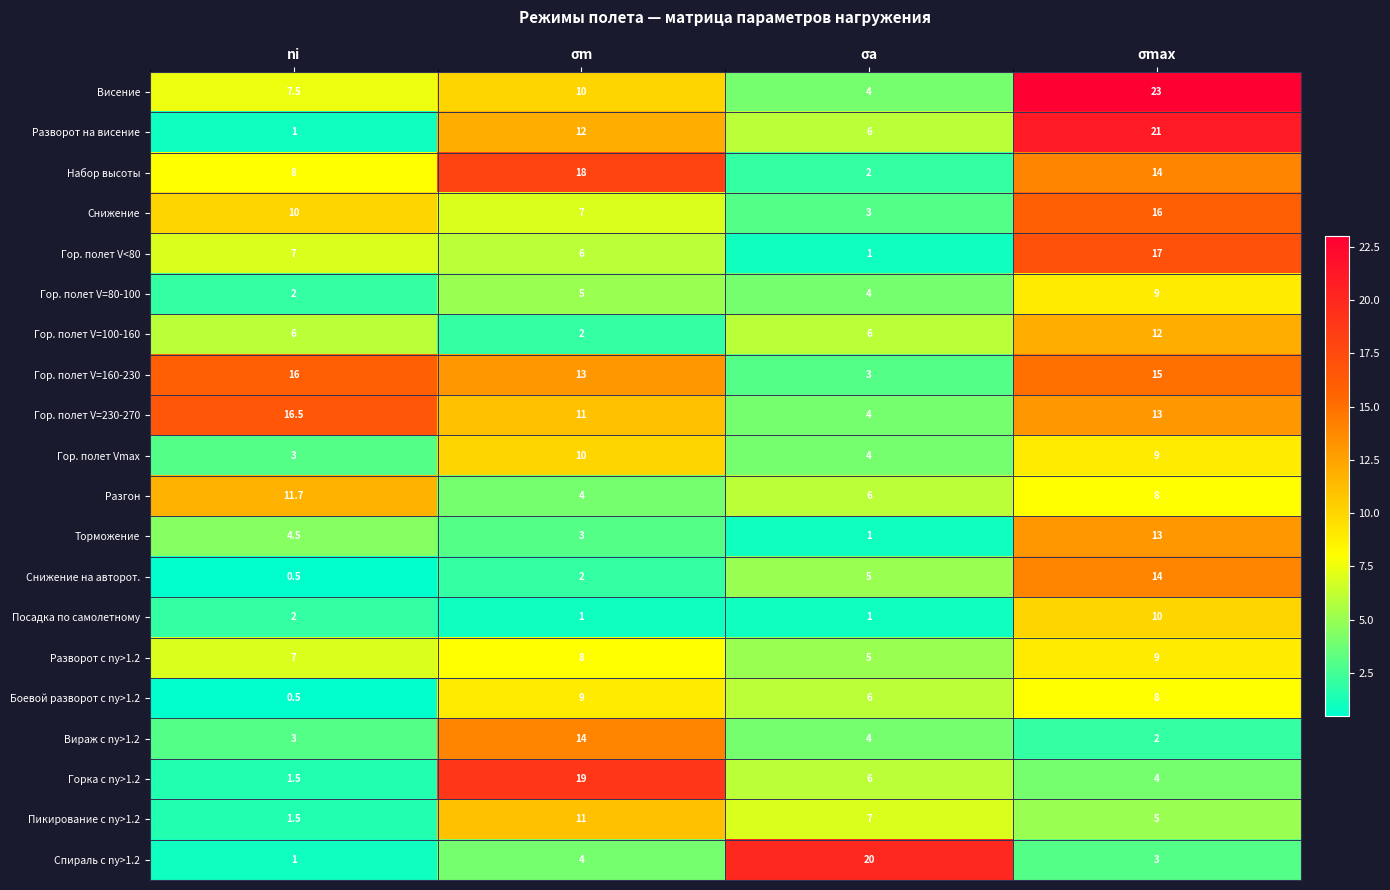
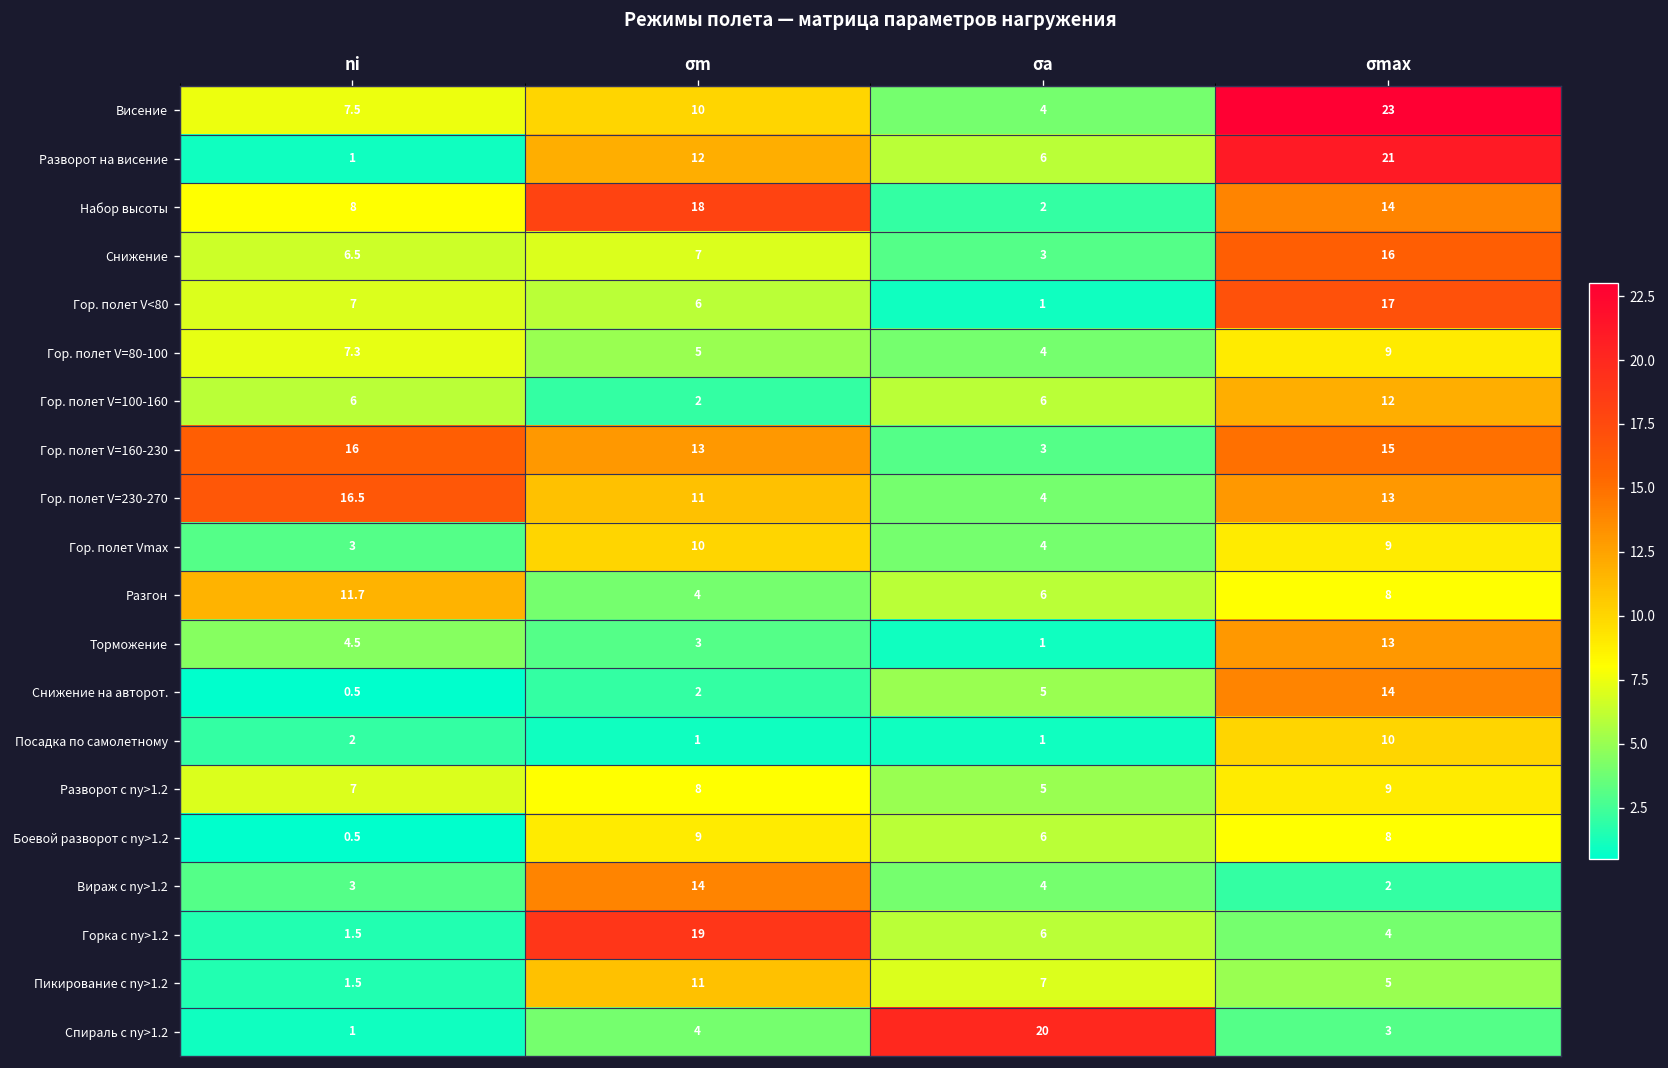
  {
    "Висение": {
      "ni": 7.5,
      "σm": 10,
      "σa": 4,
      "σmax": 23
    },
    "Разворот на висение": {
      "ni": 1,
      "σm": 12,
      "σa": 6,
      "σmax": 21
    },
    "Набор высоты": {
      "ni": 8,
      "σm": 18,
      "σa": 2,
      "σmax": 14
    },
    "Снижение": {
-     "ni": 10,
+     "ni": 6.5,
      "σm": 7,
      "σa": 3,
      "σmax": 16
    },
    "Гор. полет V<80": {
      "ni": 7,
      "σm": 6,
      "σa": 1,
      "σmax": 17
    },
    "Гор. полет V=80-100": {
-     "ni": 2,
+     "ni": 7.3,
      "σm": 5,
      "σa": 4,
      "σmax": 9
    },
    "Гор. полет V=100-160": {
      "ni": 6,
      "σm": 2,
      "σa": 6,
      "σmax": 12
    },
    "Гор. полет V=160-230": {
      "ni": 16,
      "σm": 13,
      "σa": 3,
      "σmax": 15
    },
    "Гор. полет V=230-270": {
      "ni": 16.5,
      "σm": 11,
      "σa": 4,
      "σmax": 13
    },
    "Гор. полет Vmax": {
      "ni": 3,
      "σm": 10,
      "σa": 4,
      "σmax": 9
    },
    "Разгон": {
      "ni": 11.7,
      "σm": 4,
      "σa": 6,
      "σmax": 8
    },
    "Торможение": {
      "ni": 4.5,
      "σm": 3,
      "σa": 1,
      "σmax": 13
    },
    "Снижение на авторот.": {
      "ni": 0.5,
      "σm": 2,
      "σa": 5,
      "σmax": 14
    },
    "Посадка по самолетному": {
      "ni": 2,
      "σm": 1,
      "σa": 1,
      "σmax": 10
    },
    "Разворот c ny>1.2": {
      "ni": 7,
      "σm": 8,
      "σa": 5,
      "σmax": 9
    },
    "Боевой разворот c ny>1.2": {
      "ni": 0.5,
      "σm": 9,
      "σa": 6,
      "σmax": 8
    },
    "Вираж c ny>1.2": {
      "ni": 3,
      "σm": 14,
      "σa": 4,
      "σmax": 2
    },
    "Горка c ny>1.2": {
      "ni": 1.5,
      "σm": 19,
      "σa": 6,
      "σmax": 4
    },
    "Пикирование c ny>1.2": {
      "ni": 1.5,
      "σm": 11,
      "σa": 7,
      "σmax": 5
    },
    "Спираль c ny>1.2": {
      "ni": 1,
      "σm": 4,
      "σa": 20,
      "σmax": 3
    }
  }
